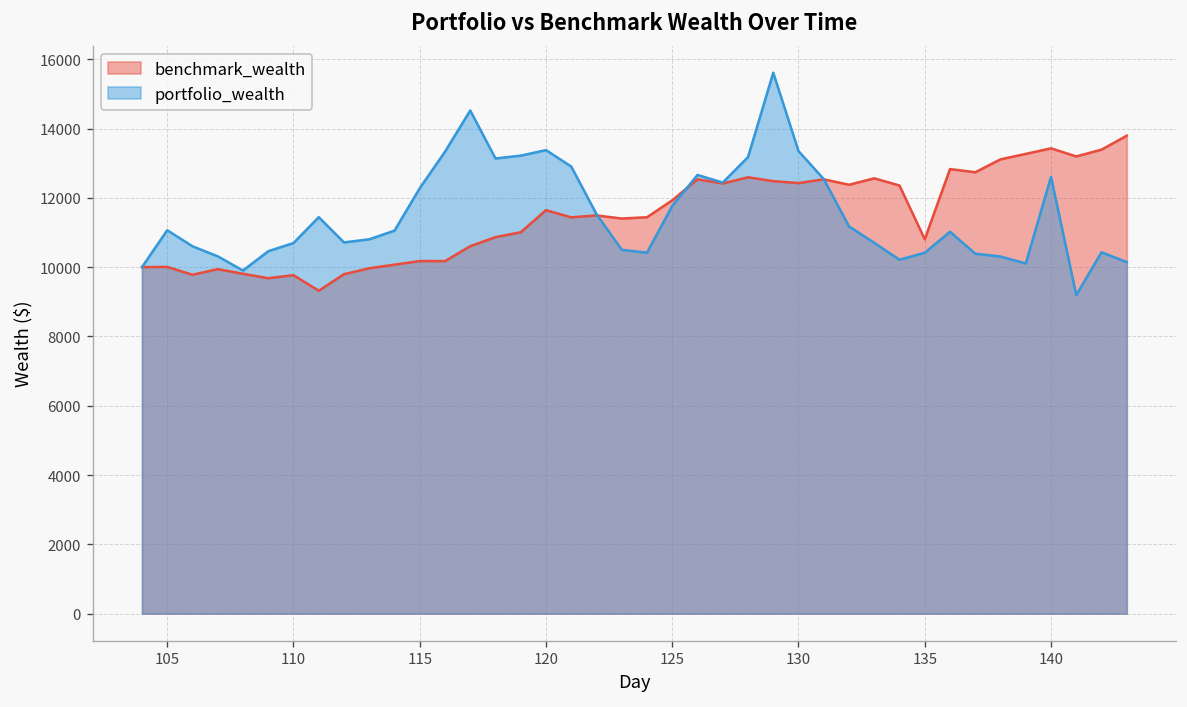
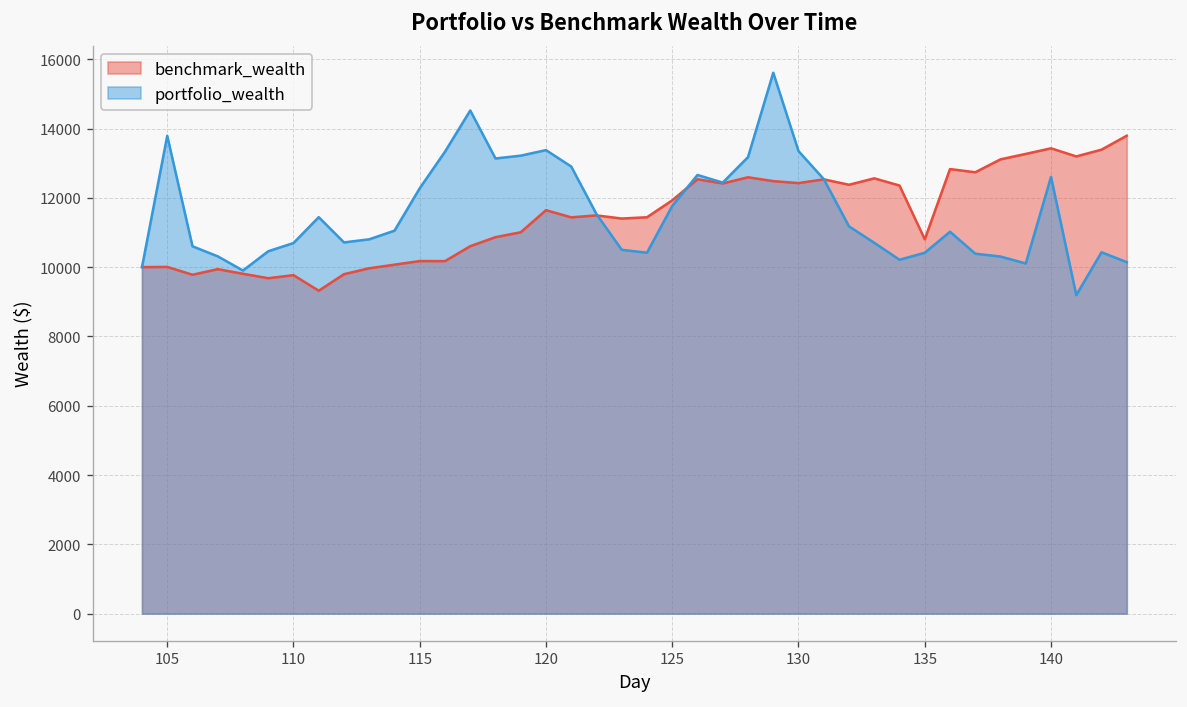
  {
    "benchmark_wealth": {
      "105": 10000,
      "110": 9800,
      "115": 10200,
      "120": 11600,
      "125": 11900,
      "130": 12400,
      "135": 10800,
      "140": 13400
    },
    "portfolio_wealth": {
-     "105": 11100,
+     "105": 13800,
      "110": 10700,
      "115": 12300,
      "120": 13400,
      "125": 11800,
      "130": 13300,
      "135": 10400,
      "140": 12600
    }
  }
